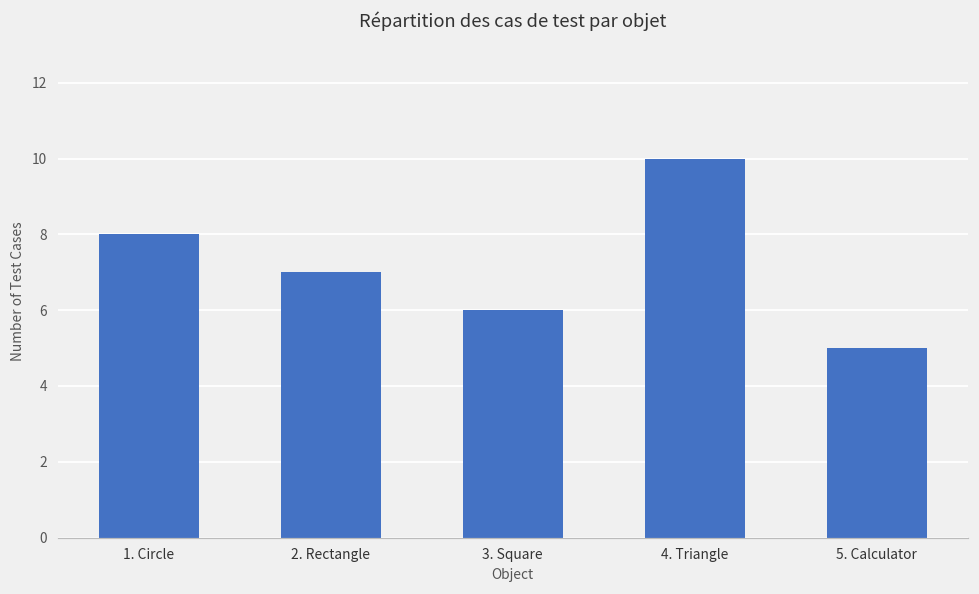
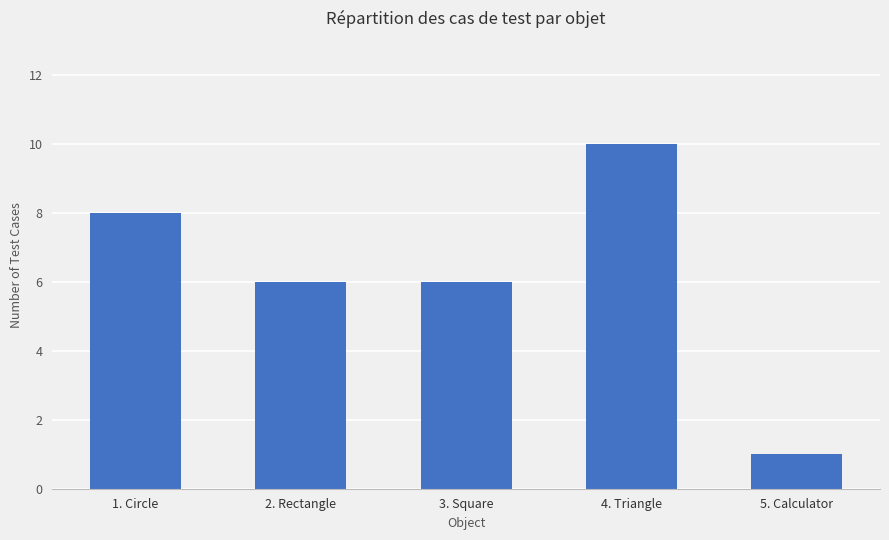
  {
    "1. Circle": 8,
-   "2. Rectangle": 7,
+   "2. Rectangle": 6,
    "3. Square": 6,
    "4. Triangle": 10,
-   "5. Calculator": 5
+   "5. Calculator": 1
  }
